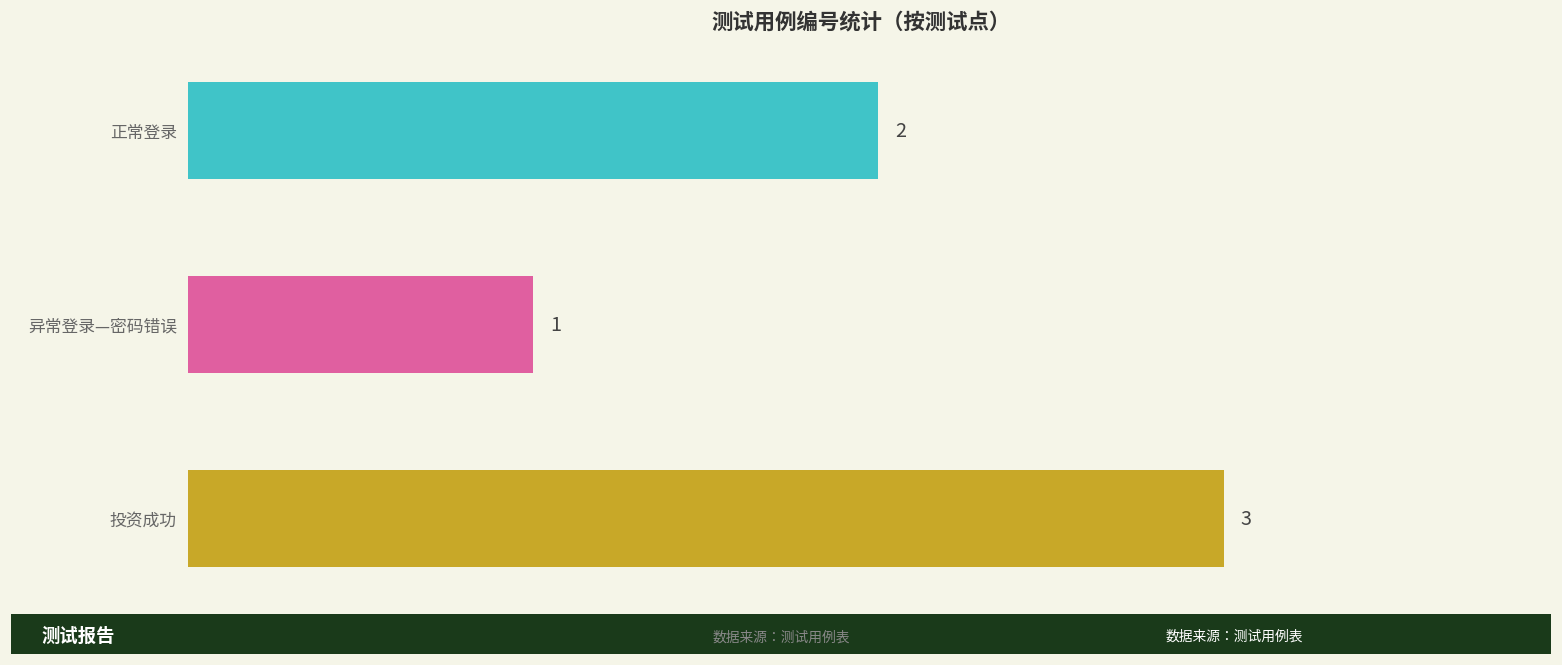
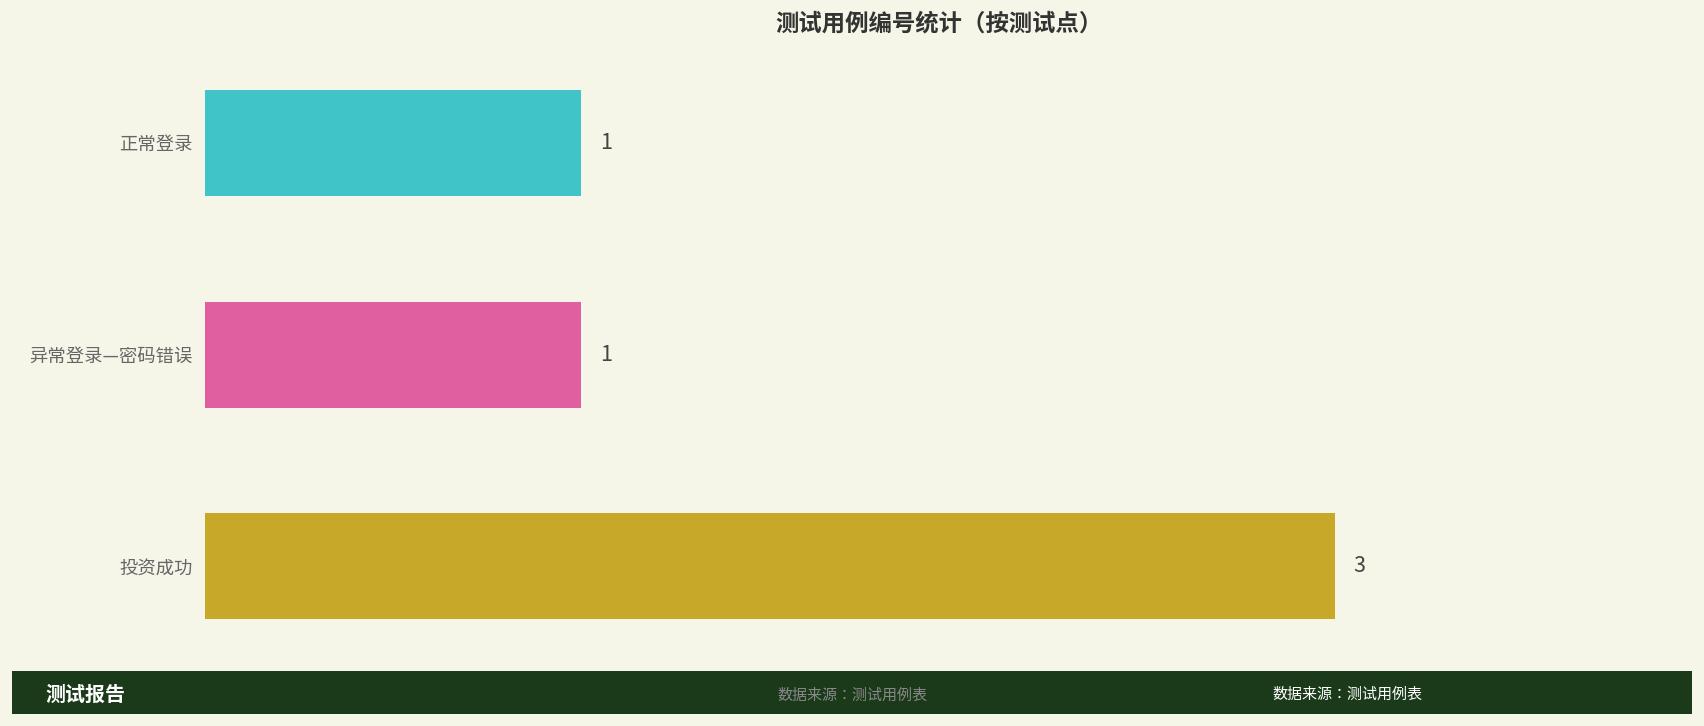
  {
-   "正常登录": 2,
+   "正常登录": 1,
    "异常登录—密码错误": 1,
    "投资成功": 3
  }
